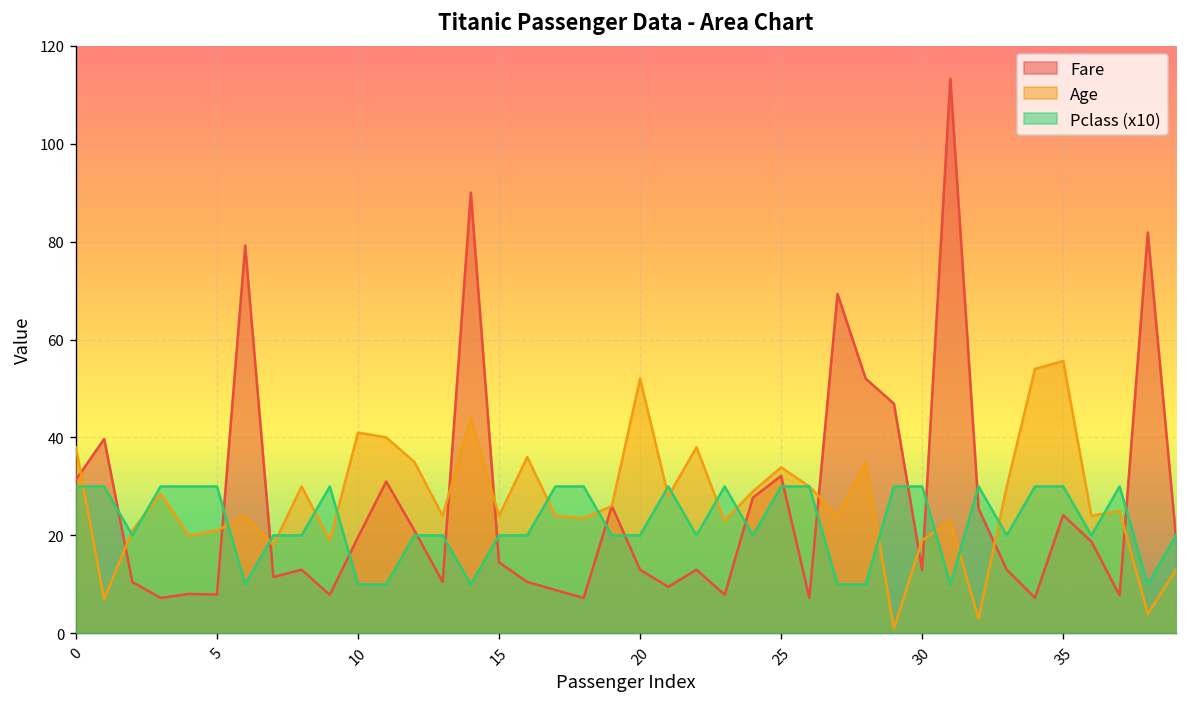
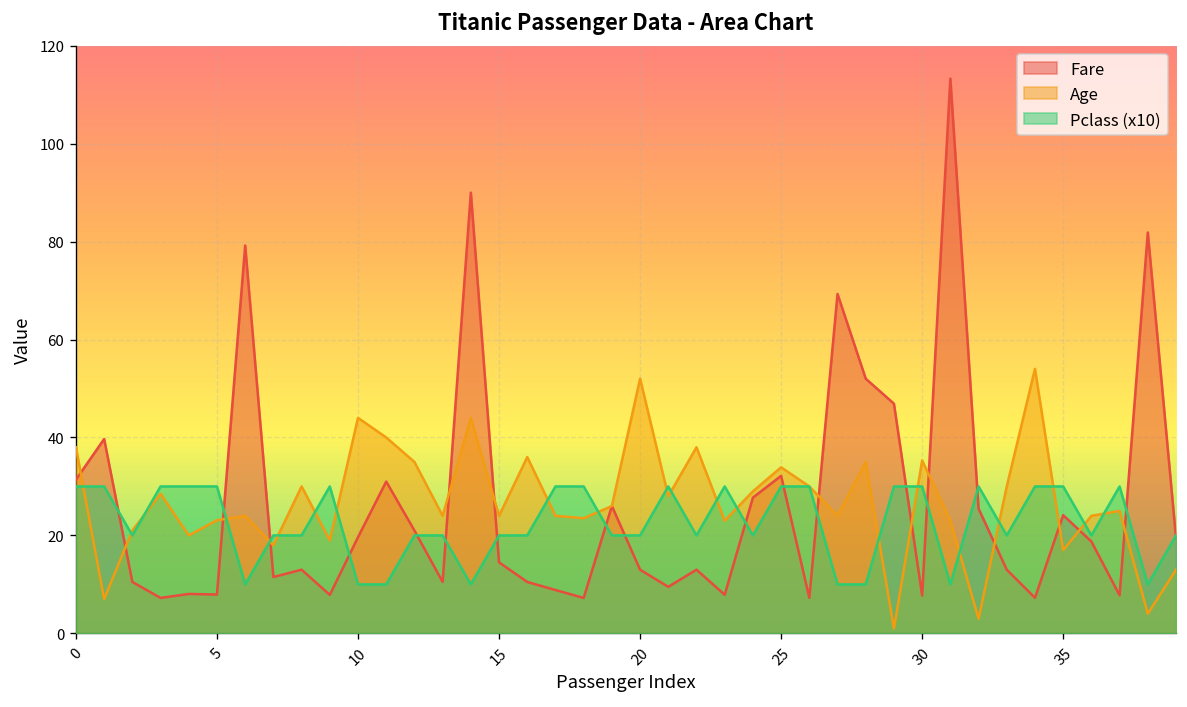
  {
    "Fare": {
      "0": 31,
      "5": 8,
      "10": 20,
      "15": 15,
      "20": 13,
      "25": 32,
-     "30": 13,
+     "30": 8,
      "35": 24
    },
    "Age": {
      "0": 38,
-     "5": 21,
-     "10": 41,
+     "5": 23,
+     "10": 44,
      "15": 24,
      "20": 52,
      "25": 34,
-     "30": 19,
-     "35": 56
+     "30": 35,
+     "35": 17
    },
    "Pclass (x10)": {
      "0": 30,
      "5": 30,
      "10": 10,
      "15": 20,
      "20": 20,
      "25": 30,
      "30": 30,
      "35": 30
    }
  }
